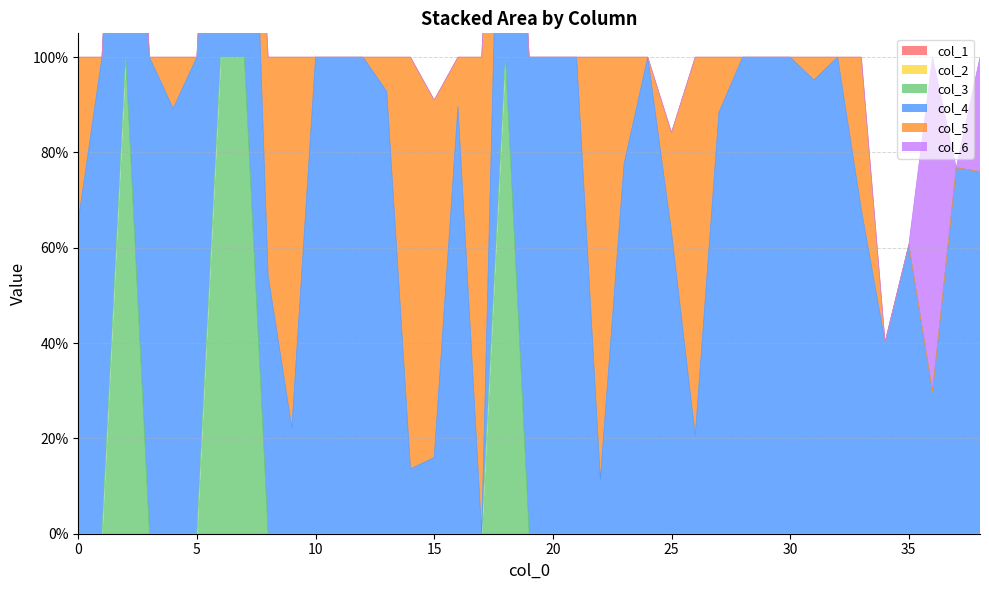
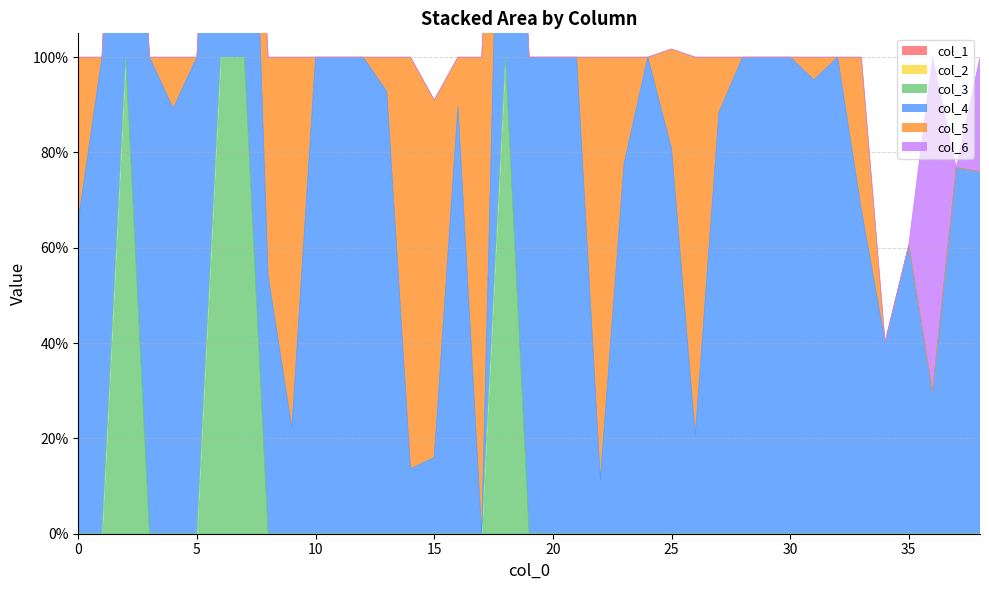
  {
    "col_4": {
      "0": "66%",
      "15": "16%",
-     "25": "63%"
+     "25": "81%"
    }
  }
